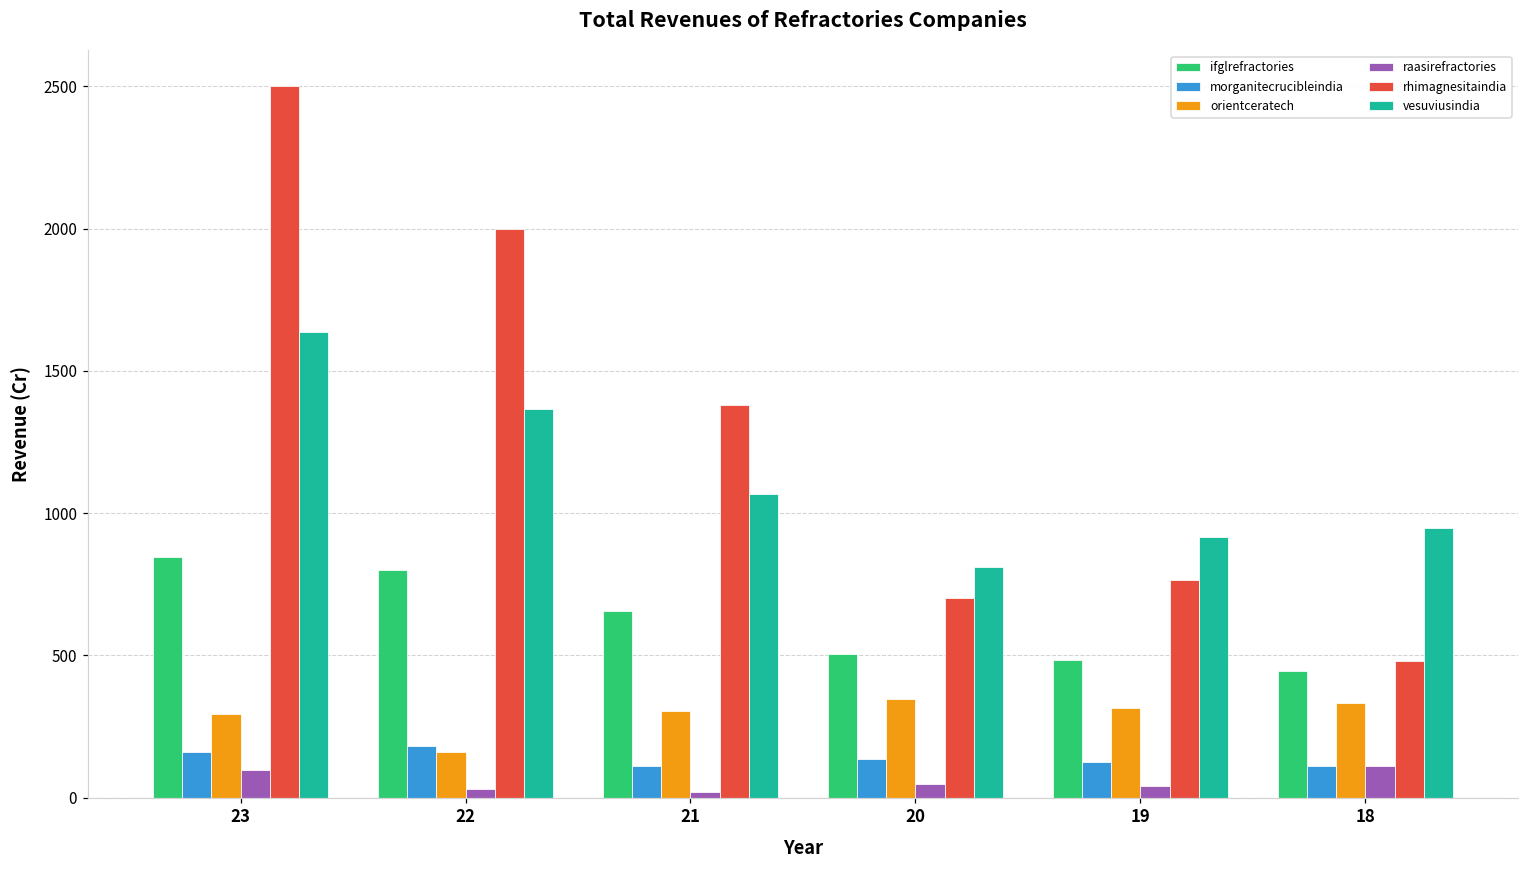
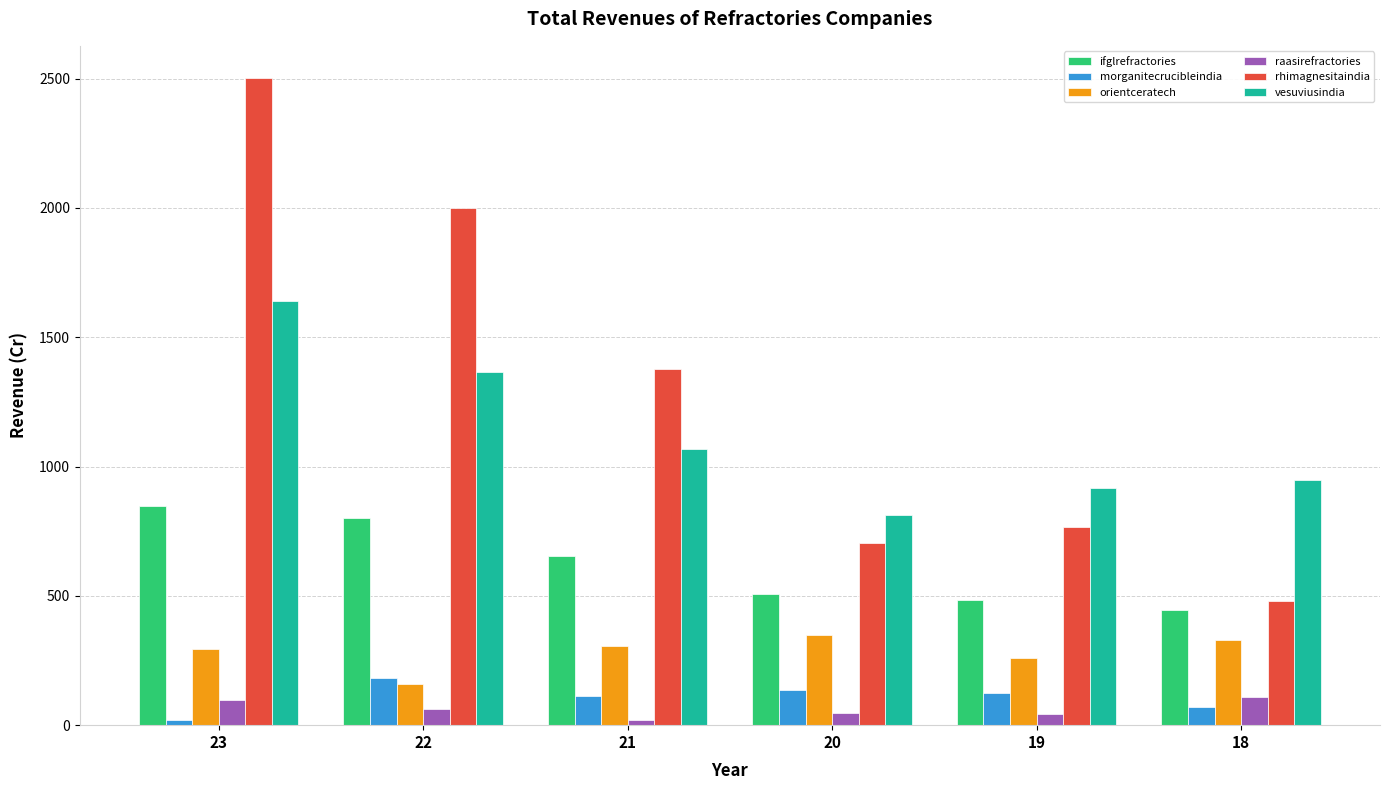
  {
    "morganitecrucibleindia": {
-     "23": 160,
+     "23": 20,
      "22": 180,
      "21": 110,
      "20": 140,
      "19": 130,
-     "18": 110
+     "18": 70
    },
    "orientceratech": {
      "23": 290,
      "22": 160,
      "21": 300,
      "20": 350,
-     "19": 310,
+     "19": 260,
      "18": 330
    },
    "raasirefractories": {
      "23": 100,
-     "22": 30,
+     "22": 60,
      "21": 20,
      "20": 50,
      "19": 40,
      "18": 110
    },
    "rhimagnesitaindia": {
      "23": 2500,
      "22": 2000,
      "21": 1380,
      "20": 700,
      "19": 770,
      "18": 480
    }
  }
